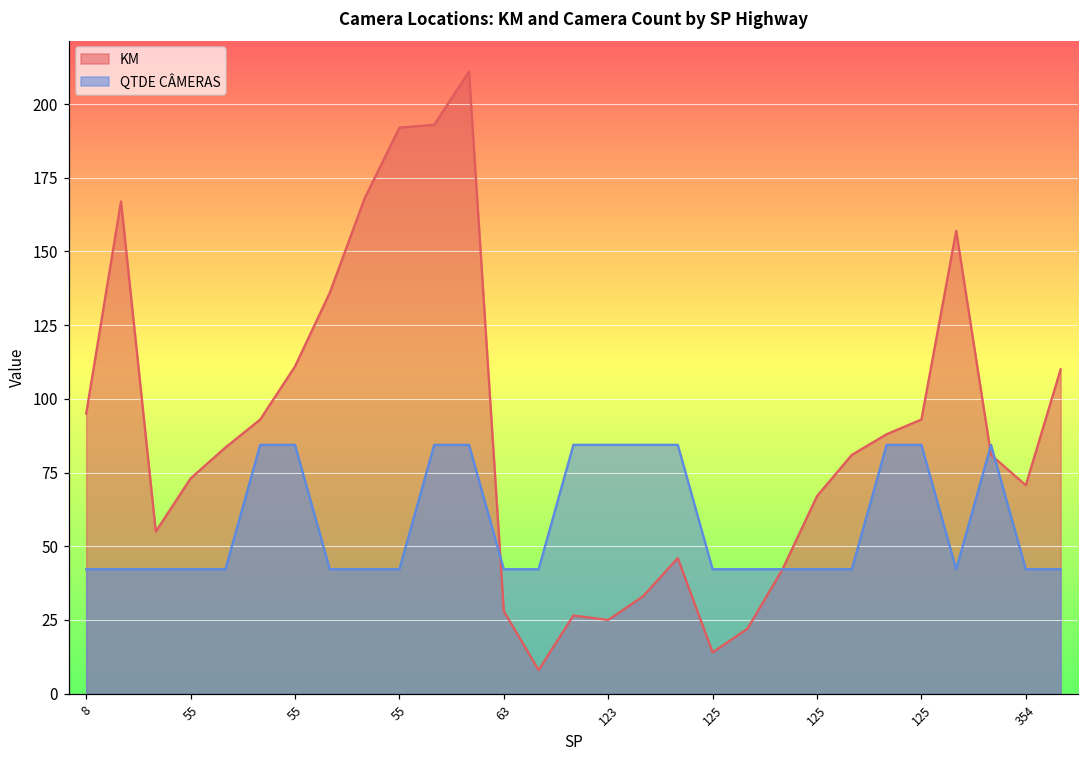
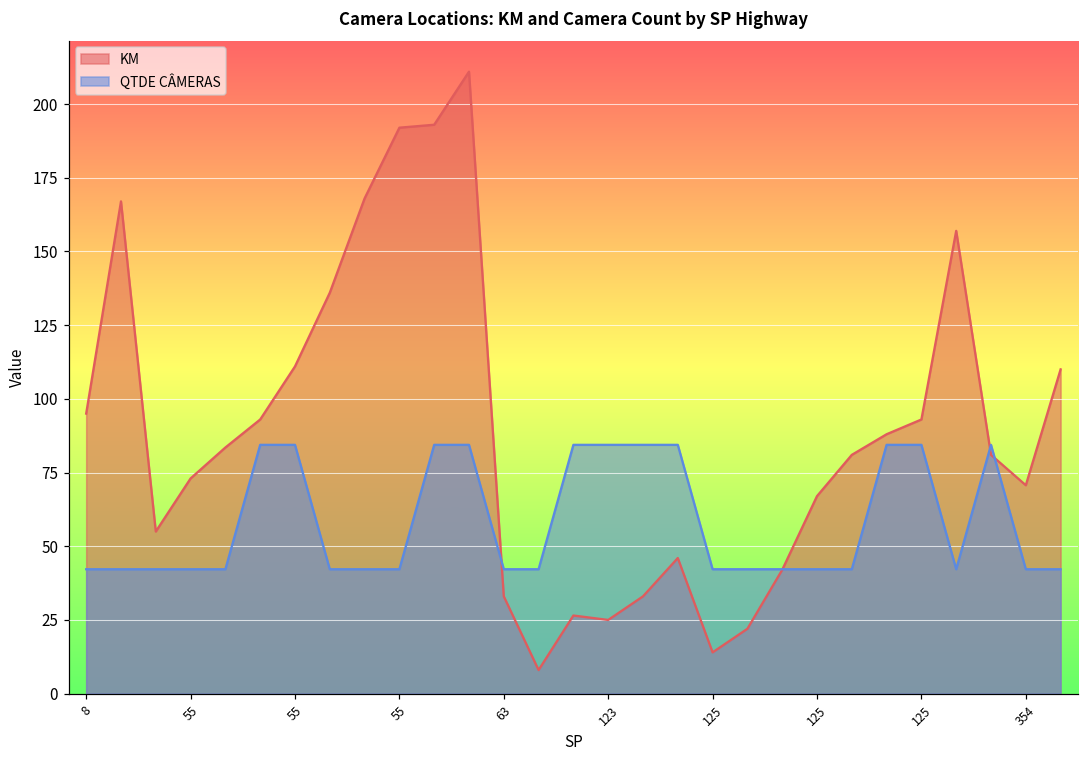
  {
    "KM": {
-     "63": 28,
+     "63": 33,
      "123": 25,
      "354": 71
    },
    "QTDE CÂMERAS": {
      "63": 42,
      "123": 84,
      "354": 42
    }
  }
